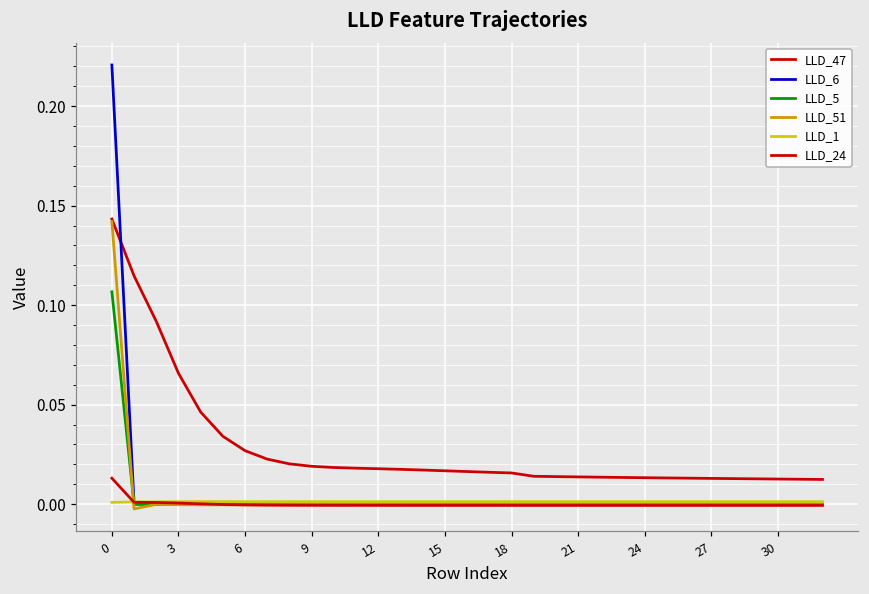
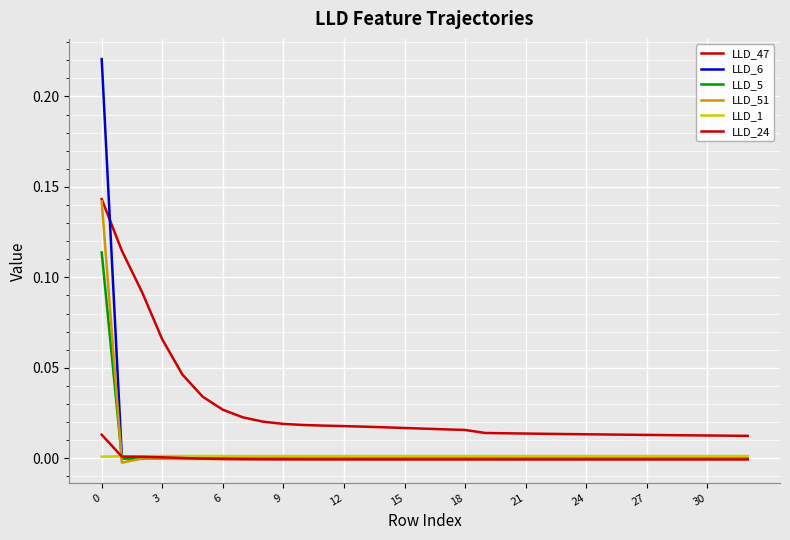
  {
    "LLD_6": {
      "0": 0.221
    },
    "LLD_5": {
-     "0": 0.107
+     "0": 0.114
    }
  }
